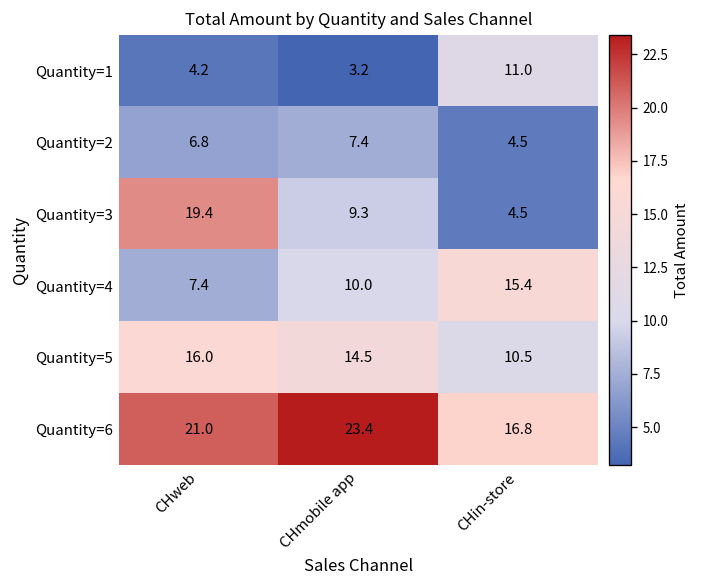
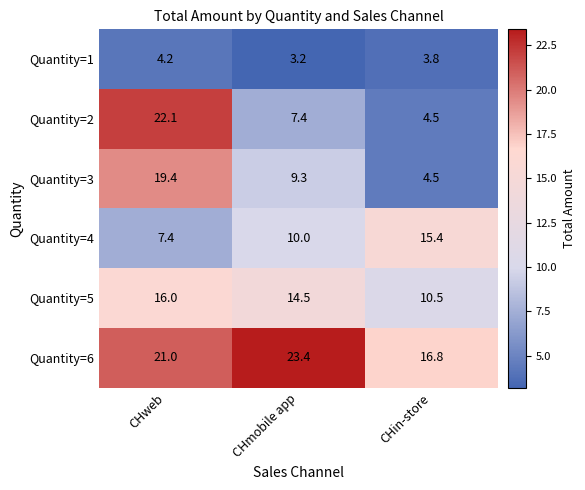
  {
    "Quantity=1": {
      "CHweb": 4.2,
      "CHmobile app": 3.2,
-     "CHin-store": 11.0
+     "CHin-store": 3.8
    },
    "Quantity=2": {
-     "CHweb": 6.8,
+     "CHweb": 22.1,
      "CHmobile app": 7.4,
      "CHin-store": 4.5
    },
    "Quantity=3": {
      "CHweb": 19.4,
      "CHmobile app": 9.3,
      "CHin-store": 4.5
    },
    "Quantity=4": {
      "CHweb": 7.4,
      "CHmobile app": 10.0,
      "CHin-store": 15.4
    },
    "Quantity=5": {
      "CHweb": 16.0,
      "CHmobile app": 14.5,
      "CHin-store": 10.5
    },
    "Quantity=6": {
      "CHweb": 21.0,
      "CHmobile app": 23.4,
      "CHin-store": 16.8
    }
  }
